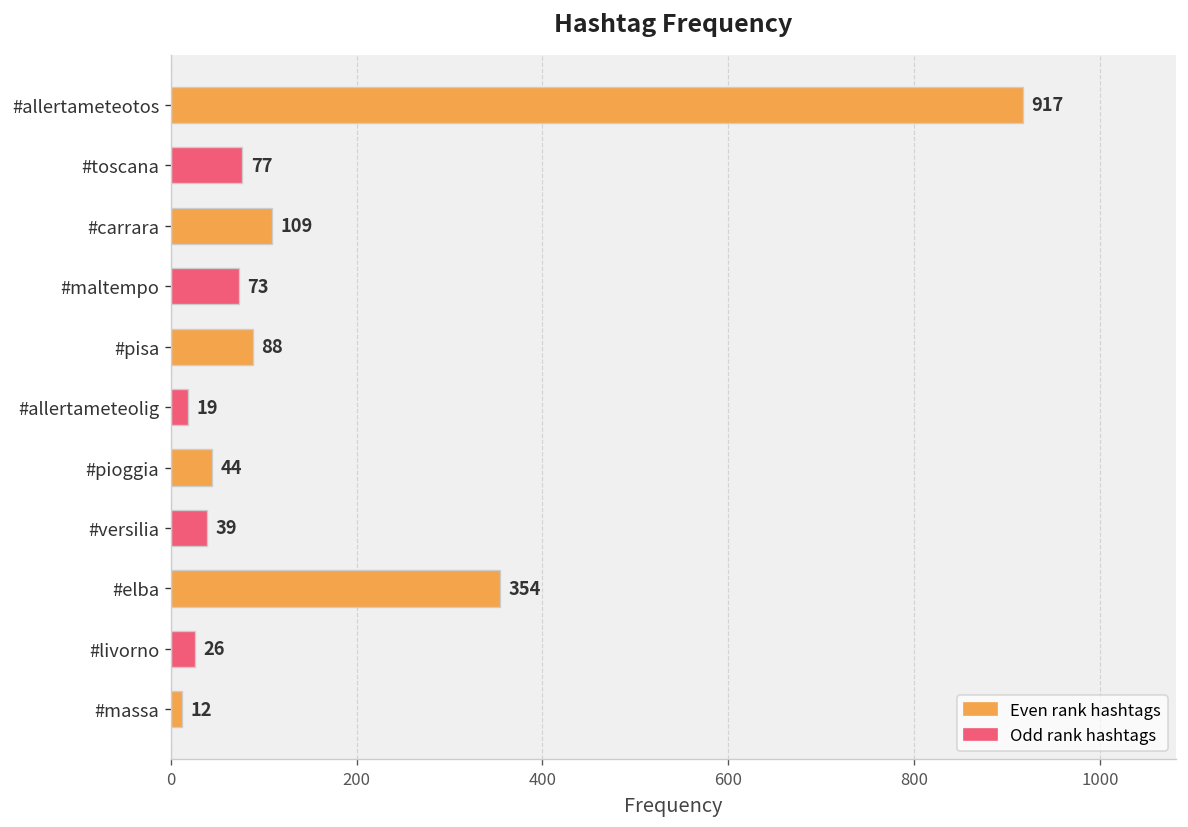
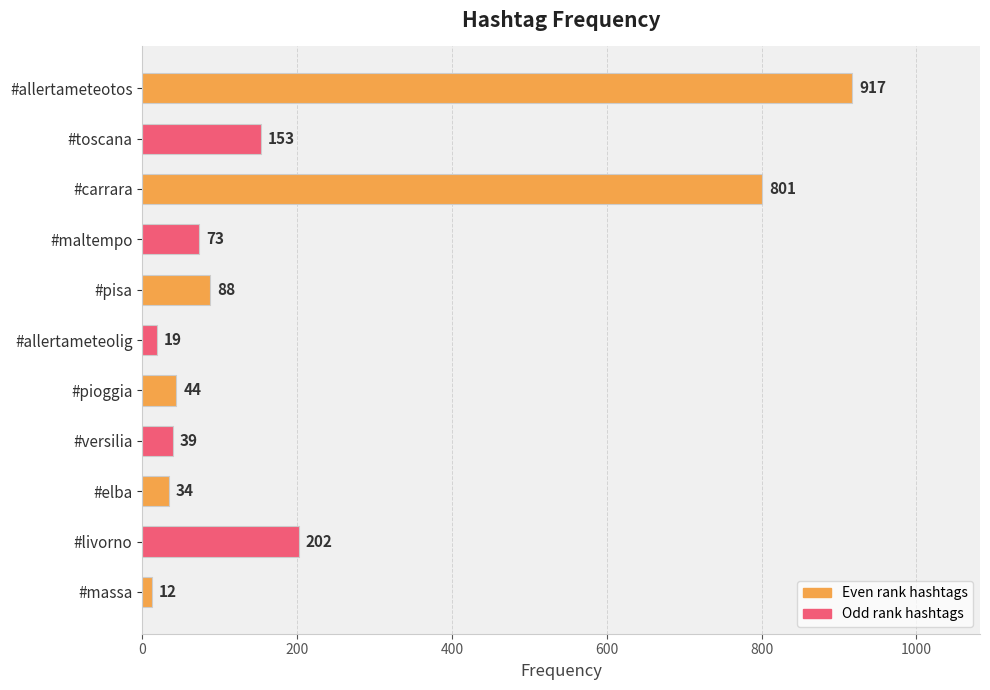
  {
    "#allertameteotos": 917,
-   "#toscana": 77,
-   "#carrara": 109,
+   "#toscana": 153,
+   "#carrara": 801,
    "#maltempo": 73,
    "#pisa": 88,
    "#allertameteolig": 19,
    "#pioggia": 44,
    "#versilia": 39,
-   "#elba": 354,
-   "#livorno": 26,
+   "#elba": 34,
+   "#livorno": 202,
    "#massa": 12
  }
